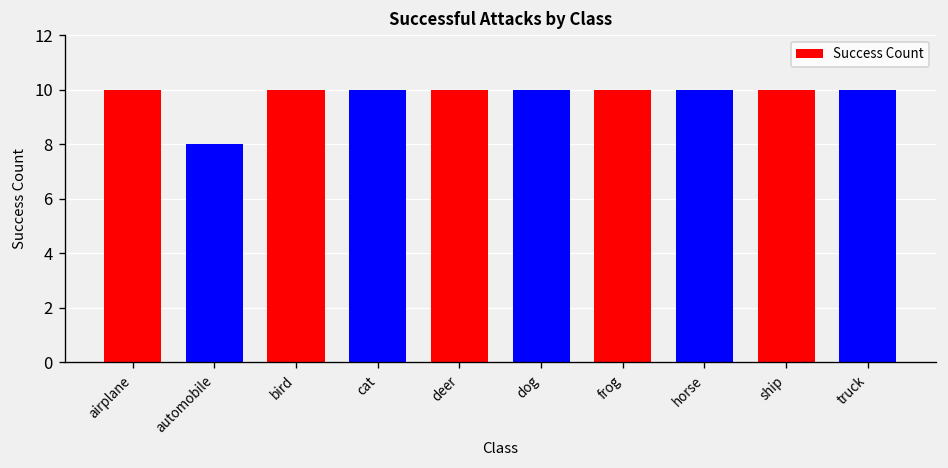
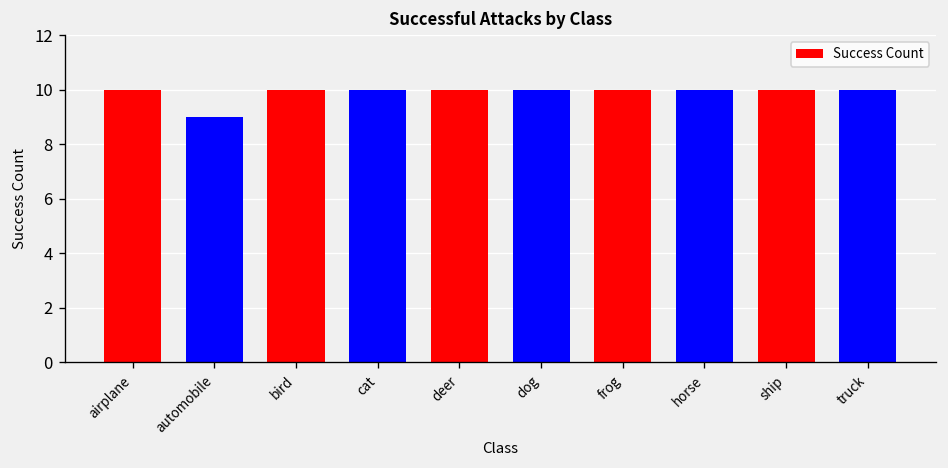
  {
    "airplane": 10,
-   "automobile": 8,
+   "automobile": 9,
    "bird": 10,
    "cat": 10,
    "deer": 10,
    "dog": 10,
    "frog": 10,
    "horse": 10,
    "ship": 10,
    "truck": 10
  }
